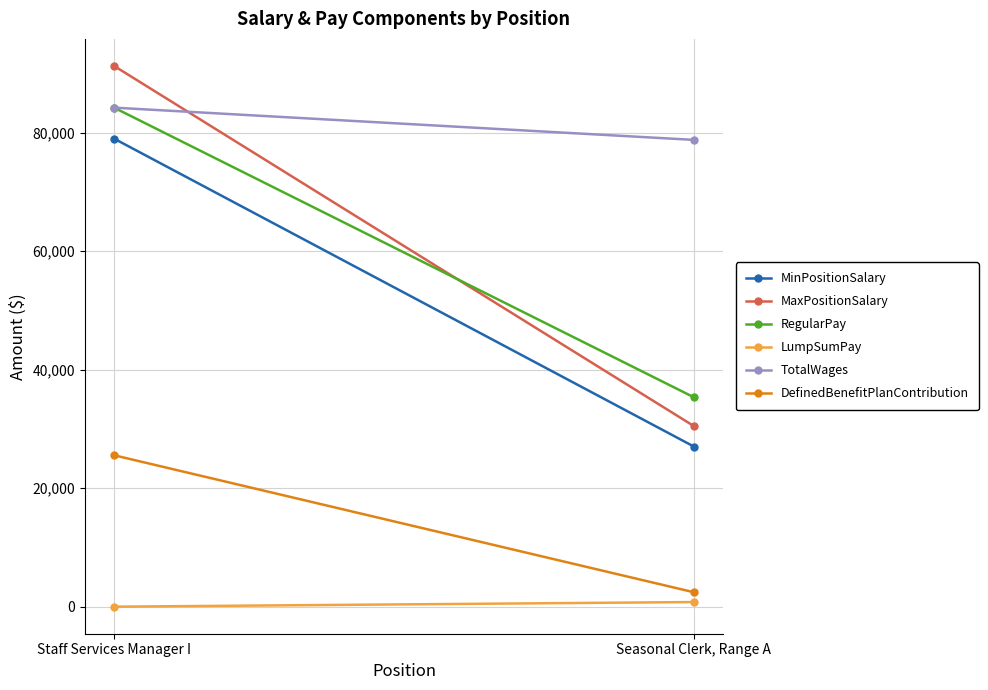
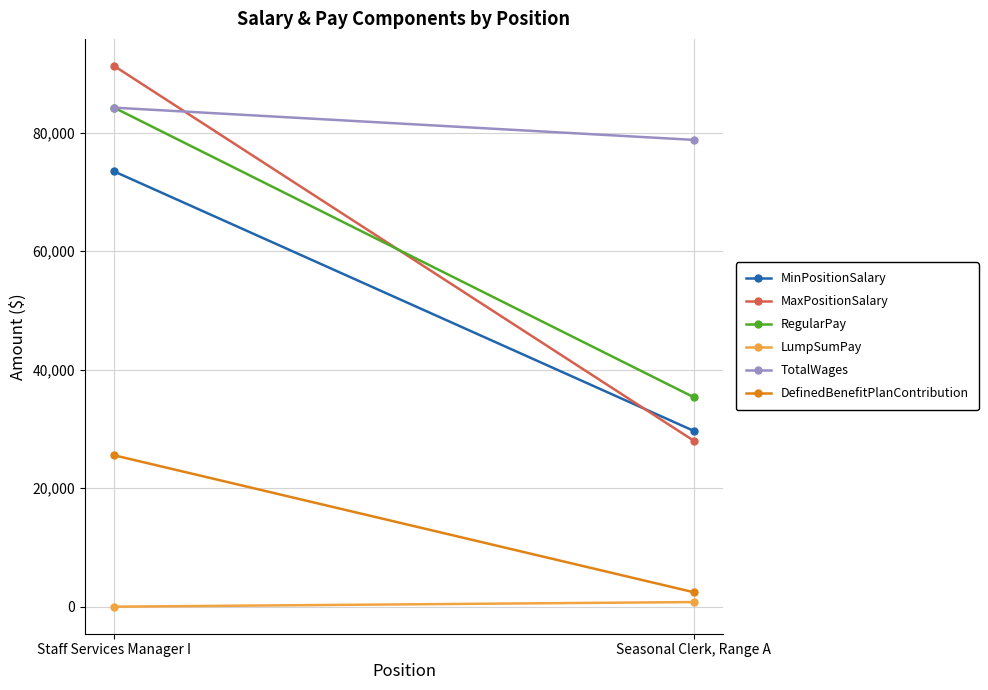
  {
    "MinPositionSalary": {
-     "Staff Services Manager I": "79,000",
-     "Seasonal Clerk, Range A": "27,000"
+     "Staff Services Manager I": "73,000",
+     "Seasonal Clerk, Range A": "30,000"
    },
    "MaxPositionSalary": {
      "Staff Services Manager I": "91,000",
-     "Seasonal Clerk, Range A": "30,000"
+     "Seasonal Clerk, Range A": "28,000"
    },
    "RegularPay": {
      "Seasonal Clerk, Range A": "35,000"
    },
    "TotalWages": {
      "Seasonal Clerk, Range A": "79,000"
    }
  }
